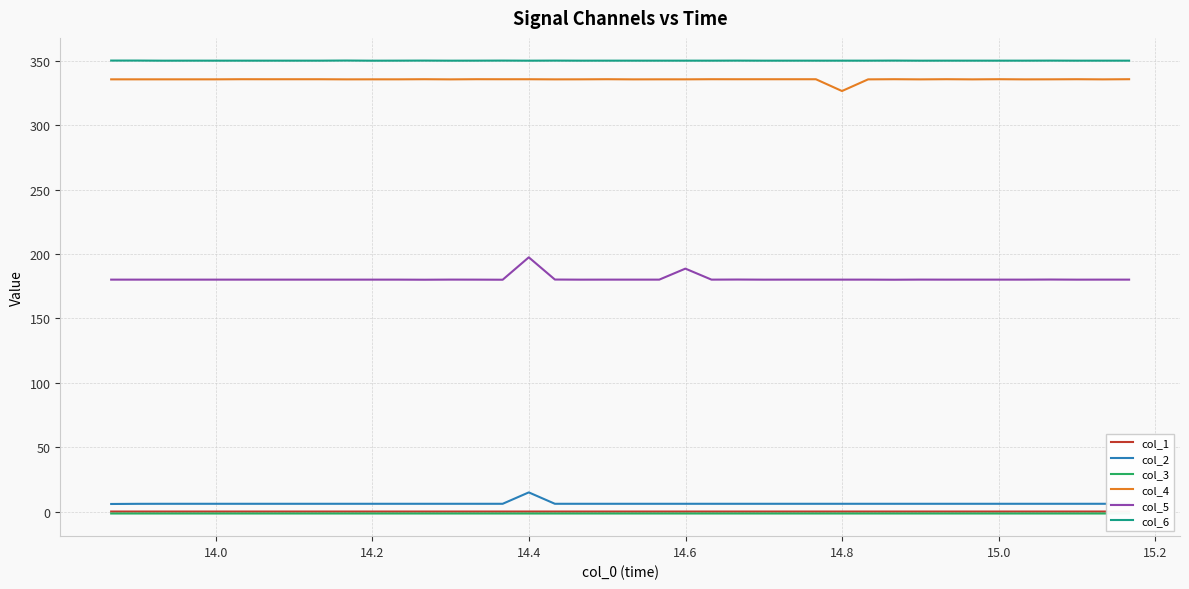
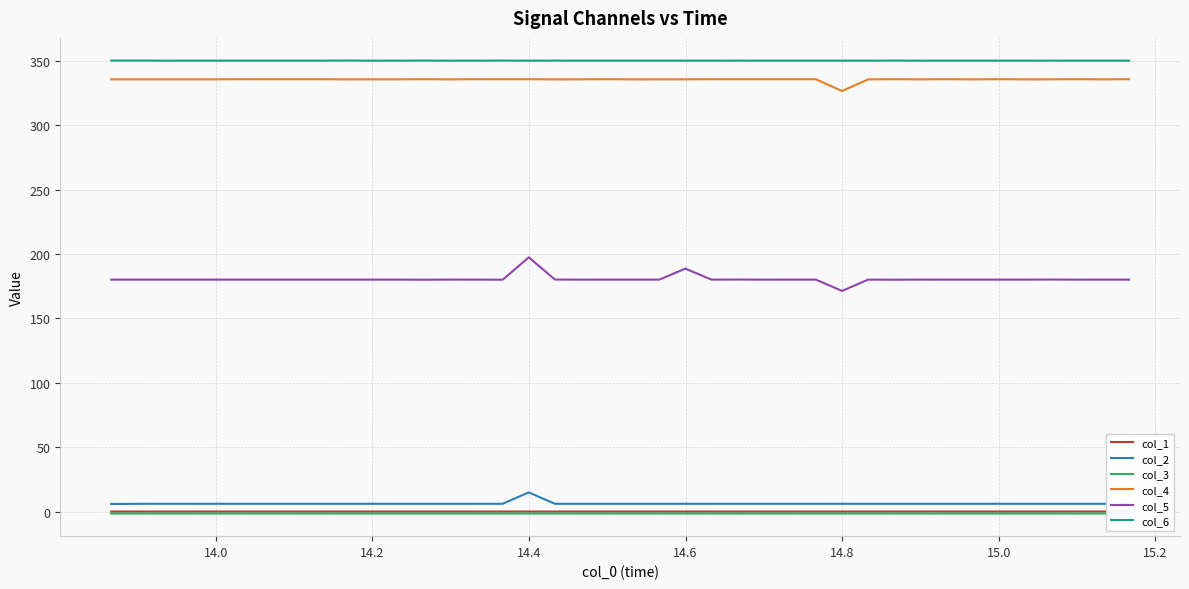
  {
    "col_2": {
      "14.0": 6,
      "14.2": 6,
      "14.4": 15,
      "14.6": 6,
      "14.8": 6,
      "15.0": 6
    },
    "col_4": {
      "14.0": 336,
      "14.2": 336,
      "14.4": 336,
      "14.6": 336,
      "14.8": 326,
      "15.0": 336
    },
    "col_5": {
      "14.0": 180,
      "14.2": 180,
      "14.4": 197,
      "14.6": 189,
-     "14.8": 180,
+     "14.8": 171,
      "15.0": 180
    }
  }
